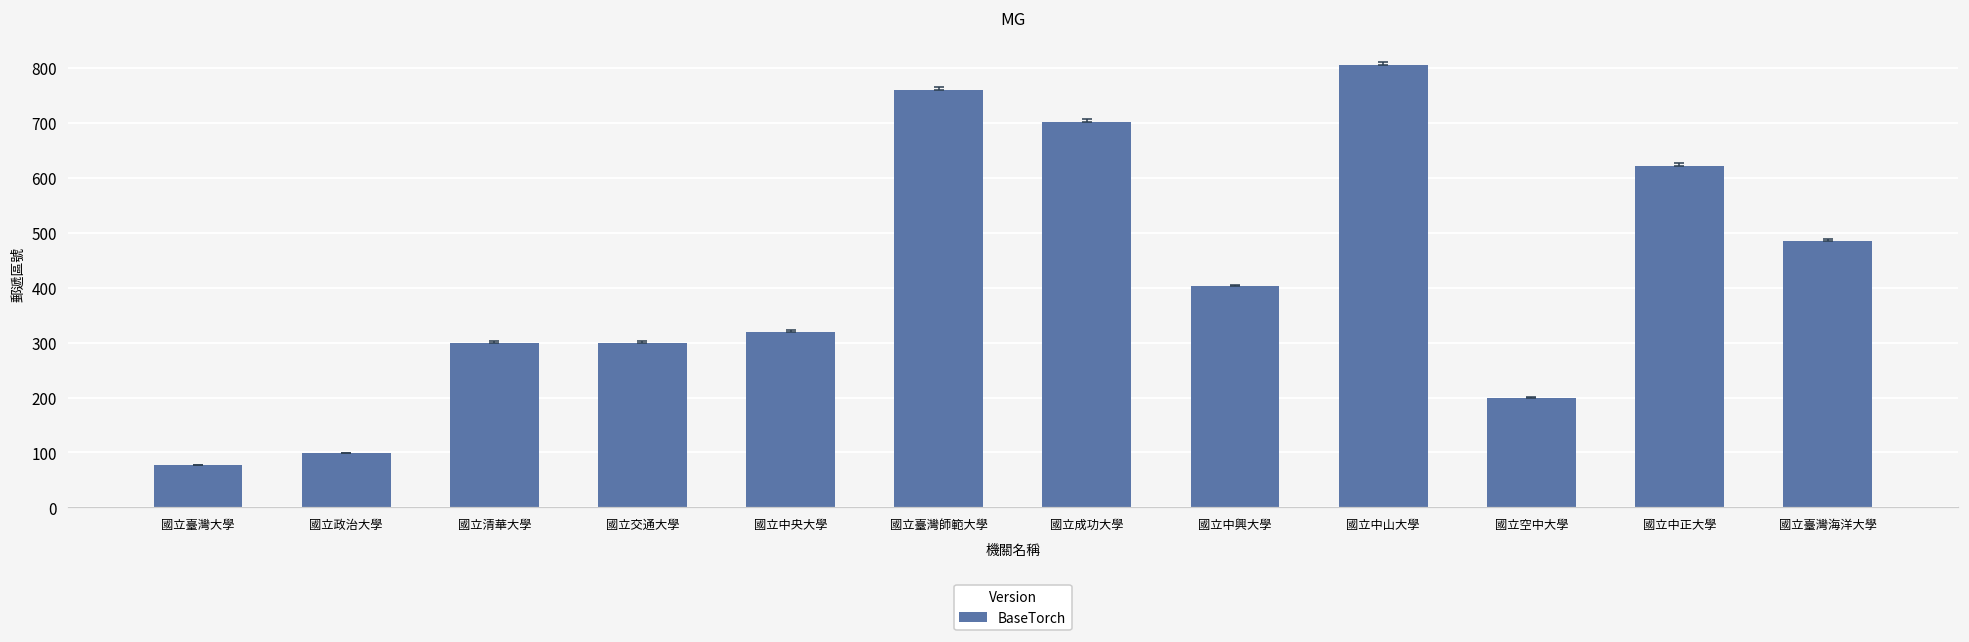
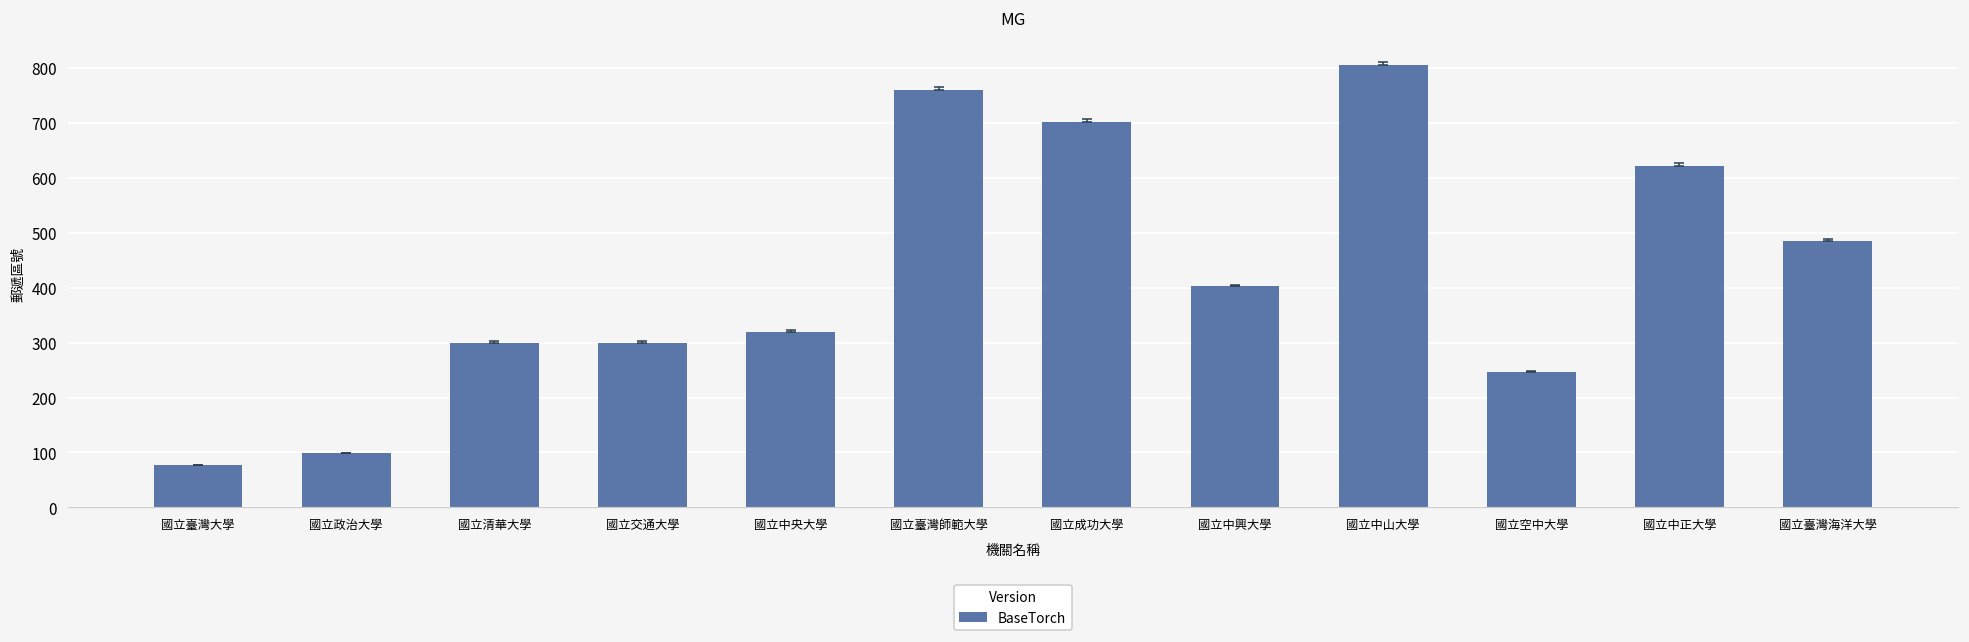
  {
    "BaseTorch": {
      "國立臺灣大學": 80,
      "國立政治大學": 100,
      "國立清華大學": 300,
      "國立交通大學": 300,
      "國立中央大學": 320,
      "國立臺灣師範大學": 760,
      "國立成功大學": 700,
      "國立中興大學": 400,
      "國立中山大學": 800,
-     "國立空中大學": 200,
+     "國立空中大學": 250,
      "國立中正大學": 620,
      "國立臺灣海洋大學": 480
    }
  }
